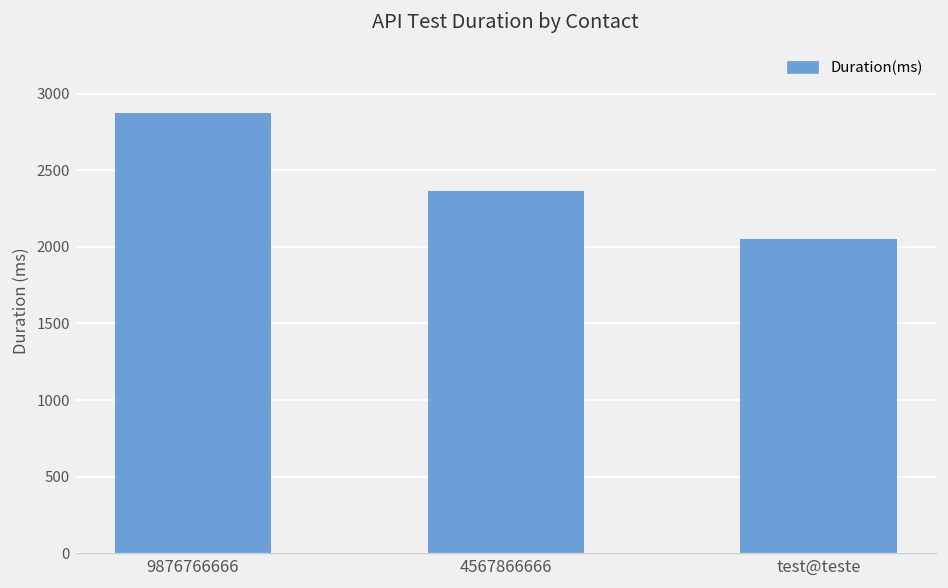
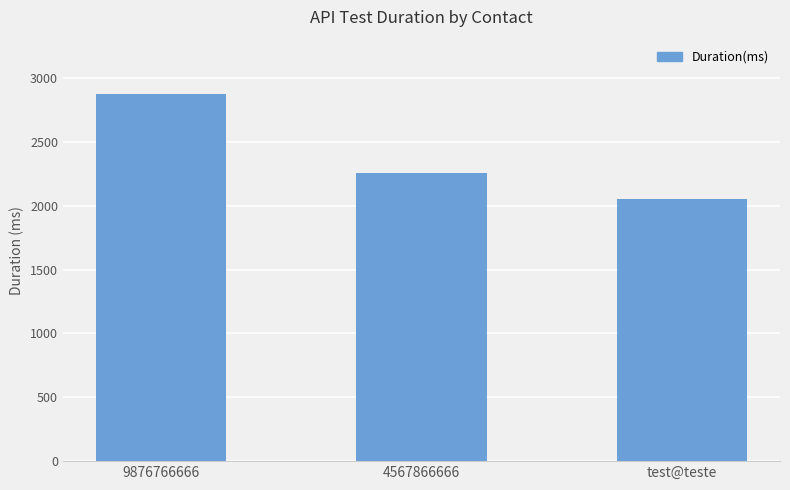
  {
    "9876766666": 2880,
-   "4567866666": 2370,
+   "4567866666": 2260,
    "test@teste": 2050
  }
